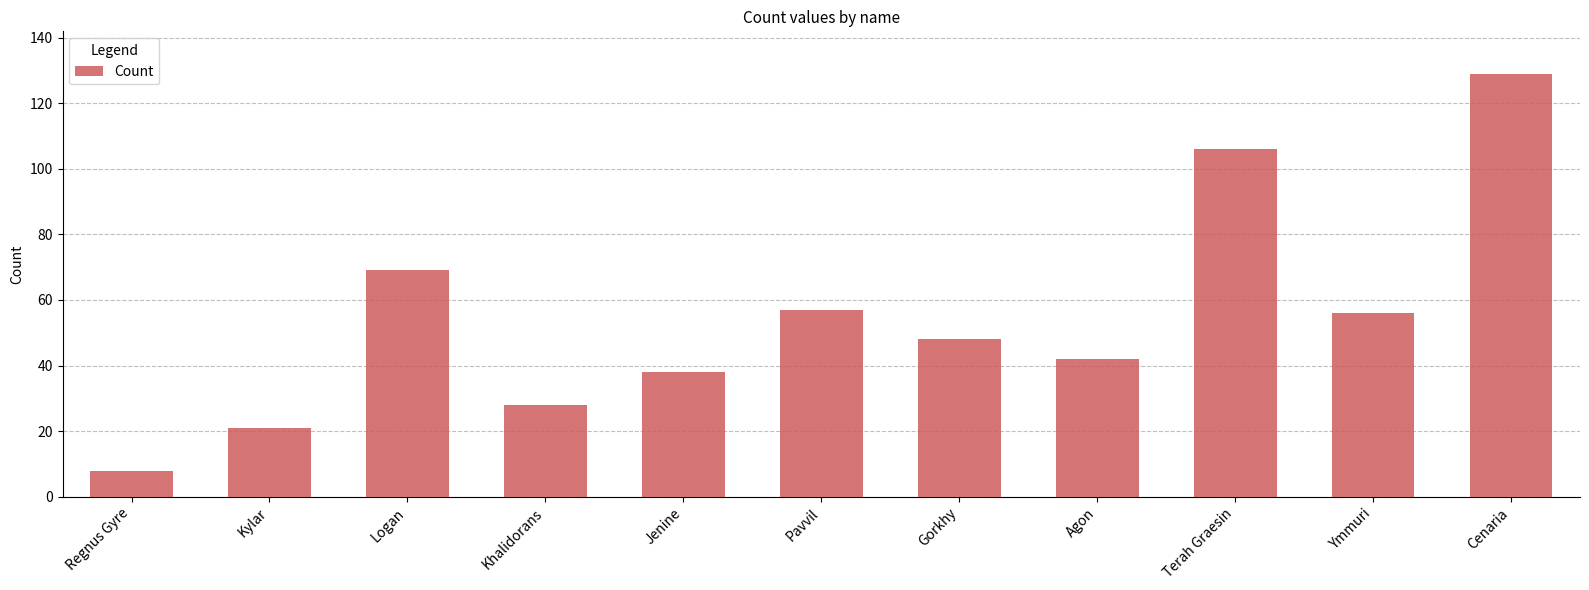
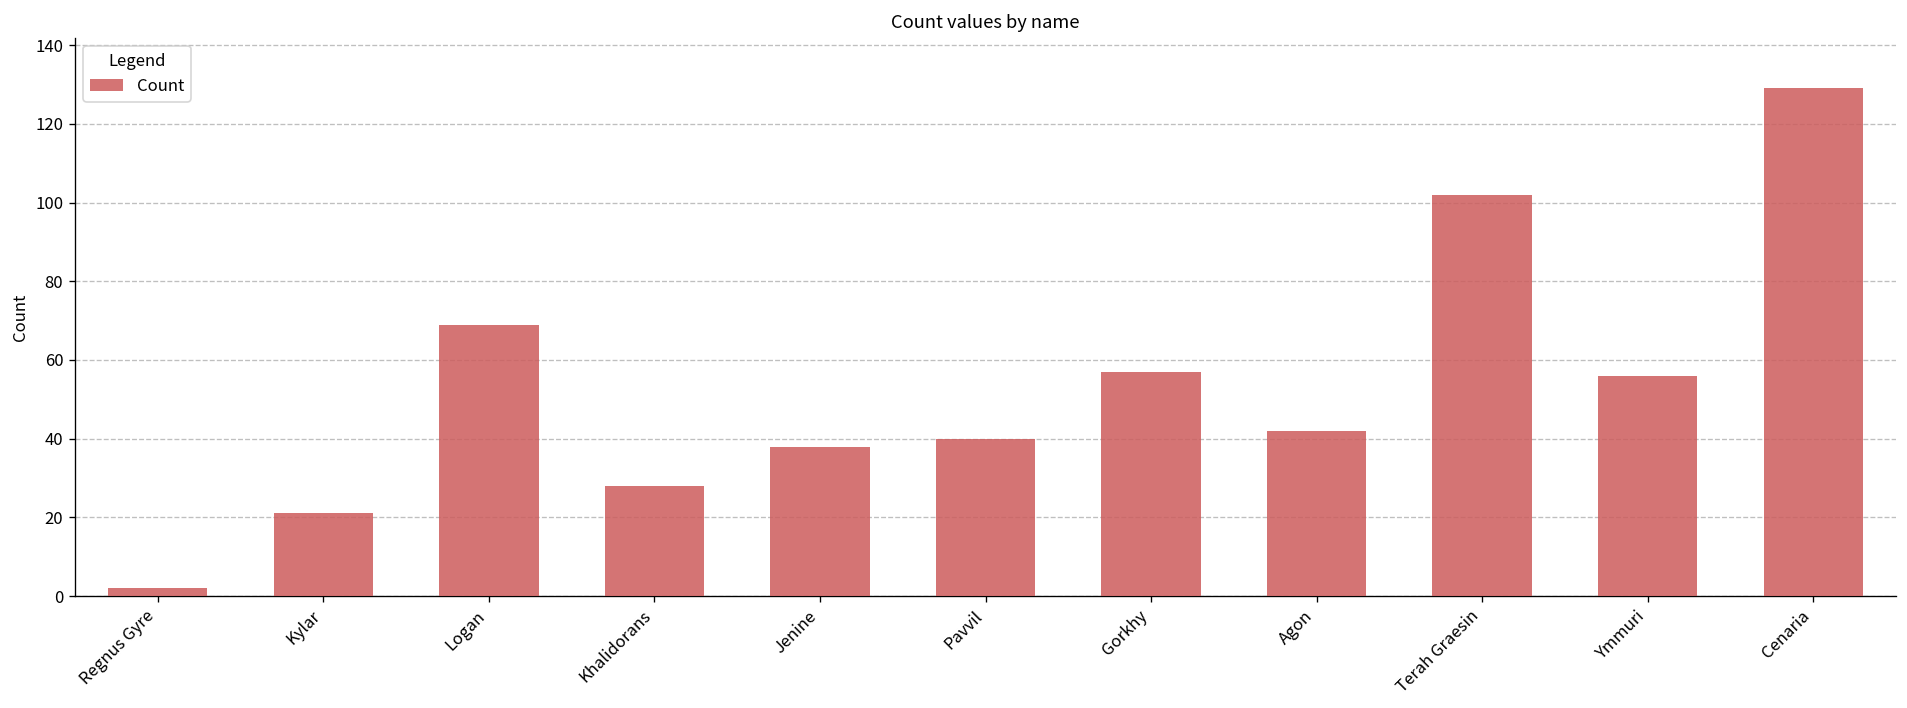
  {
-   "Regnus Gyre": 8,
+   "Regnus Gyre": 2,
    "Kylar": 21,
    "Logan": 69,
    "Khalidorans": 28,
    "Jenine": 38,
-   "Pavvil": 57,
-   "Gorkhy": 48,
+   "Pavvil": 40,
+   "Gorkhy": 57,
    "Agon": 42,
-   "Terah Graesin": 106,
+   "Terah Graesin": 102,
    "Ymmuri": 56,
    "Cenaria": 129
  }
